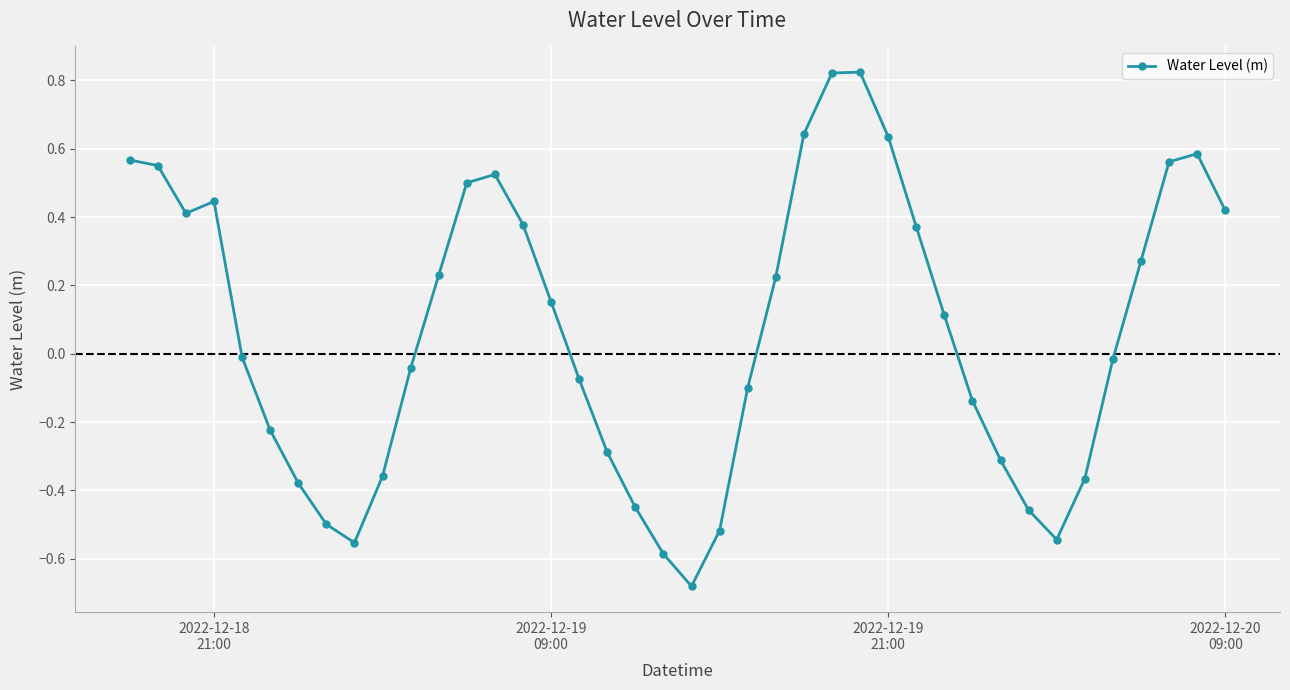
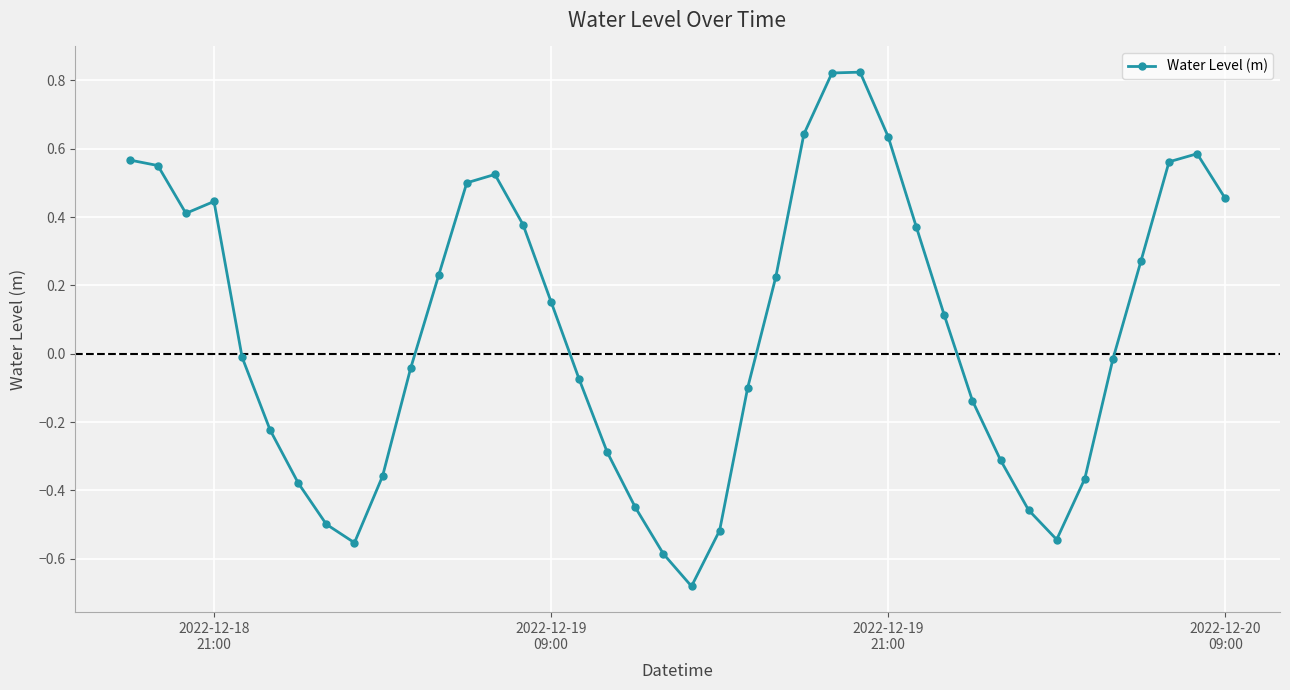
  {
    "2022-12-18 21:00": 0.45,
    "2022-12-19 09:00": 0.15,
    "2022-12-19 21:00": 0.64,
-   "2022-12-20 09:00": 0.42
+   "2022-12-20 09:00": 0.45
  }
